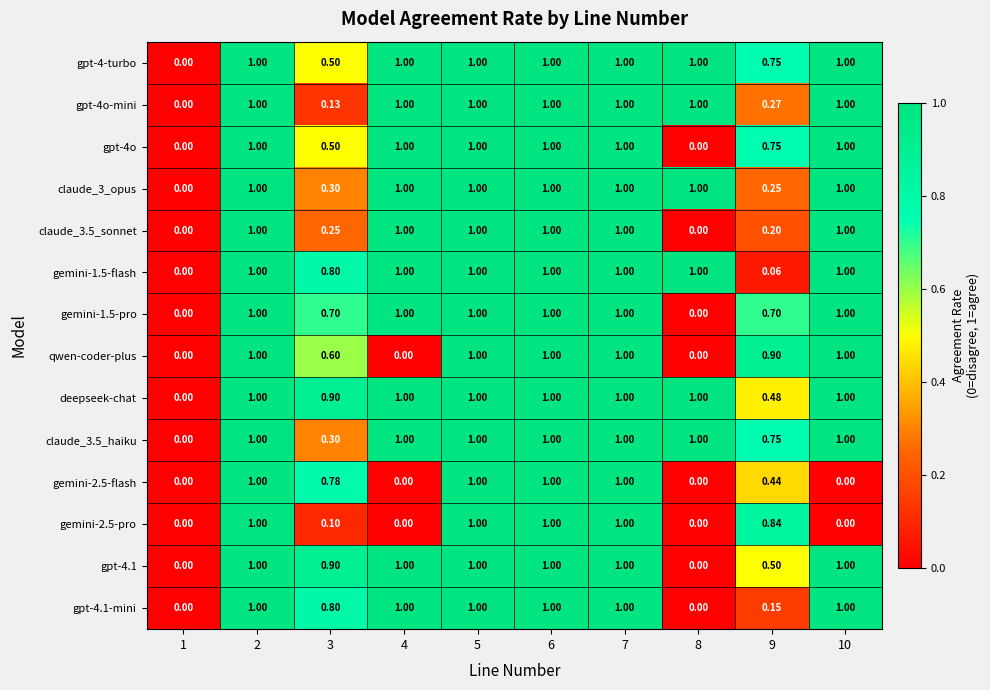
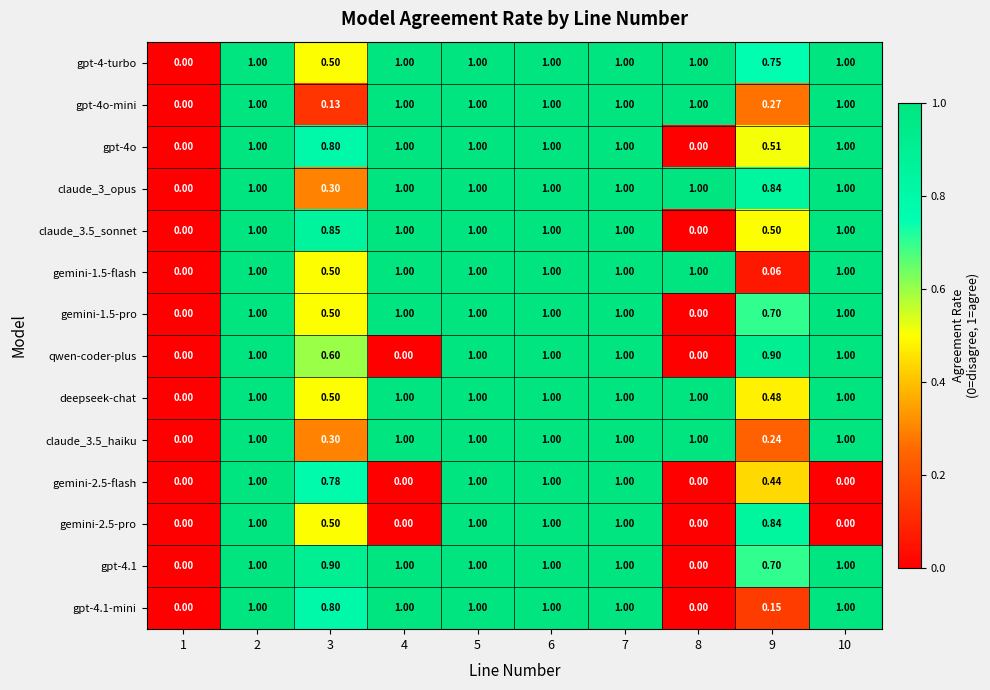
  {
    "gpt-4-turbo": {
      "1": 0.00,
      "2": 1.00,
      "3": 0.50,
      "4": 1.00,
      "5": 1.00,
      "6": 1.00,
      "7": 1.00,
      "8": 1.00,
      "9": 0.75,
      "10": 1.00
    },
    "gpt-4o-mini": {
      "1": 0.00,
      "2": 1.00,
      "3": 0.13,
      "4": 1.00,
      "5": 1.00,
      "6": 1.00,
      "7": 1.00,
      "8": 1.00,
      "9": 0.27,
      "10": 1.00
    },
    "gpt-4o": {
      "1": 0.00,
      "2": 1.00,
-     "3": 0.50,
+     "3": 0.80,
      "4": 1.00,
      "5": 1.00,
      "6": 1.00,
      "7": 1.00,
      "8": 0.00,
-     "9": 0.75,
+     "9": 0.51,
      "10": 1.00
    },
    "claude_3_opus": {
      "1": 0.00,
      "2": 1.00,
      "3": 0.30,
      "4": 1.00,
      "5": 1.00,
      "6": 1.00,
      "7": 1.00,
      "8": 1.00,
-     "9": 0.25,
+     "9": 0.84,
      "10": 1.00
    },
    "claude_3.5_sonnet": {
      "1": 0.00,
      "2": 1.00,
-     "3": 0.25,
+     "3": 0.85,
      "4": 1.00,
      "5": 1.00,
      "6": 1.00,
      "7": 1.00,
      "8": 0.00,
-     "9": 0.20,
+     "9": 0.50,
      "10": 1.00
    },
    "gemini-1.5-flash": {
      "1": 0.00,
      "2": 1.00,
-     "3": 0.80,
+     "3": 0.50,
      "4": 1.00,
      "5": 1.00,
      "6": 1.00,
      "7": 1.00,
      "8": 1.00,
      "9": 0.06,
      "10": 1.00
    },
    "gemini-1.5-pro": {
      "1": 0.00,
      "2": 1.00,
-     "3": 0.70,
+     "3": 0.50,
      "4": 1.00,
      "5": 1.00,
      "6": 1.00,
      "7": 1.00,
      "8": 0.00,
      "9": 0.70,
      "10": 1.00
    },
    "qwen-coder-plus": {
      "1": 0.00,
      "2": 1.00,
      "3": 0.60,
      "4": 0.00,
      "5": 1.00,
      "6": 1.00,
      "7": 1.00,
      "8": 0.00,
      "9": 0.90,
      "10": 1.00
    },
    "deepseek-chat": {
      "1": 0.00,
      "2": 1.00,
-     "3": 0.90,
+     "3": 0.50,
      "4": 1.00,
      "5": 1.00,
      "6": 1.00,
      "7": 1.00,
      "8": 1.00,
      "9": 0.48,
      "10": 1.00
    },
    "claude_3.5_haiku": {
      "1": 0.00,
      "2": 1.00,
      "3": 0.30,
      "4": 1.00,
      "5": 1.00,
      "6": 1.00,
      "7": 1.00,
      "8": 1.00,
-     "9": 0.75,
+     "9": 0.24,
      "10": 1.00
    },
    "gemini-2.5-flash": {
      "1": 0.00,
      "2": 1.00,
      "3": 0.78,
      "4": 0.00,
      "5": 1.00,
      "6": 1.00,
      "7": 1.00,
      "8": 0.00,
      "9": 0.44,
      "10": 0.00
    },
    "gemini-2.5-pro": {
      "1": 0.00,
      "2": 1.00,
-     "3": 0.10,
+     "3": 0.50,
      "4": 0.00,
      "5": 1.00,
      "6": 1.00,
      "7": 1.00,
      "8": 0.00,
      "9": 0.84,
      "10": 0.00
    },
    "gpt-4.1": {
      "1": 0.00,
      "2": 1.00,
      "3": 0.90,
      "4": 1.00,
      "5": 1.00,
      "6": 1.00,
      "7": 1.00,
      "8": 0.00,
-     "9": 0.50,
+     "9": 0.70,
      "10": 1.00
    },
    "gpt-4.1-mini": {
      "1": 0.00,
      "2": 1.00,
      "3": 0.80,
      "4": 1.00,
      "5": 1.00,
      "6": 1.00,
      "7": 1.00,
      "8": 0.00,
      "9": 0.15,
      "10": 1.00
    }
  }
